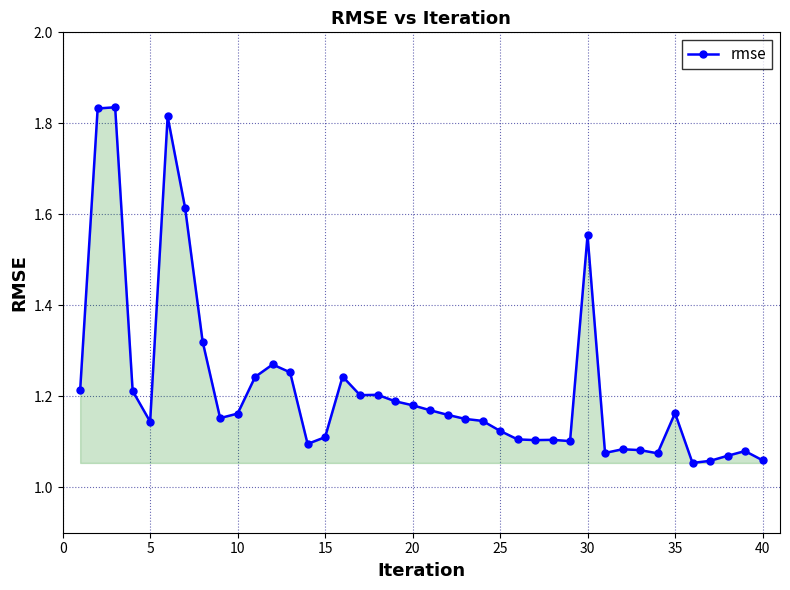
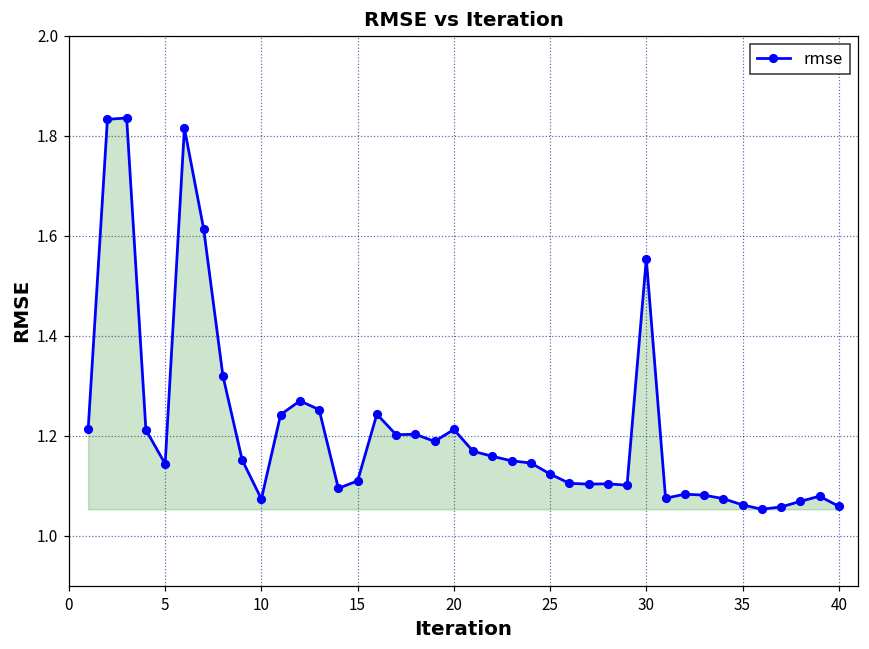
  {
    "5": 1.14,
-   "10": 1.16,
+   "10": 1.07,
    "15": 1.11,
-   "20": 1.18,
+   "20": 1.21,
    "25": 1.12,
    "30": 1.55,
-   "35": 1.16,
+   "35": 1.06,
    "40": 1.06
  }
